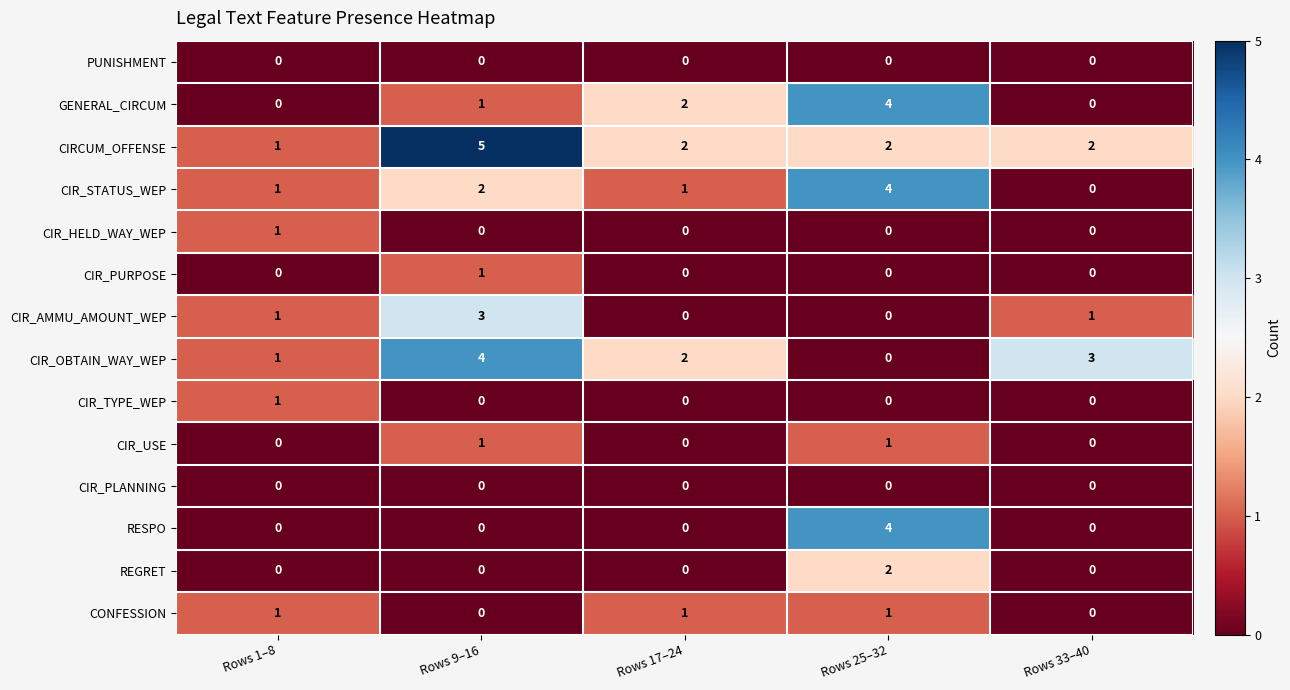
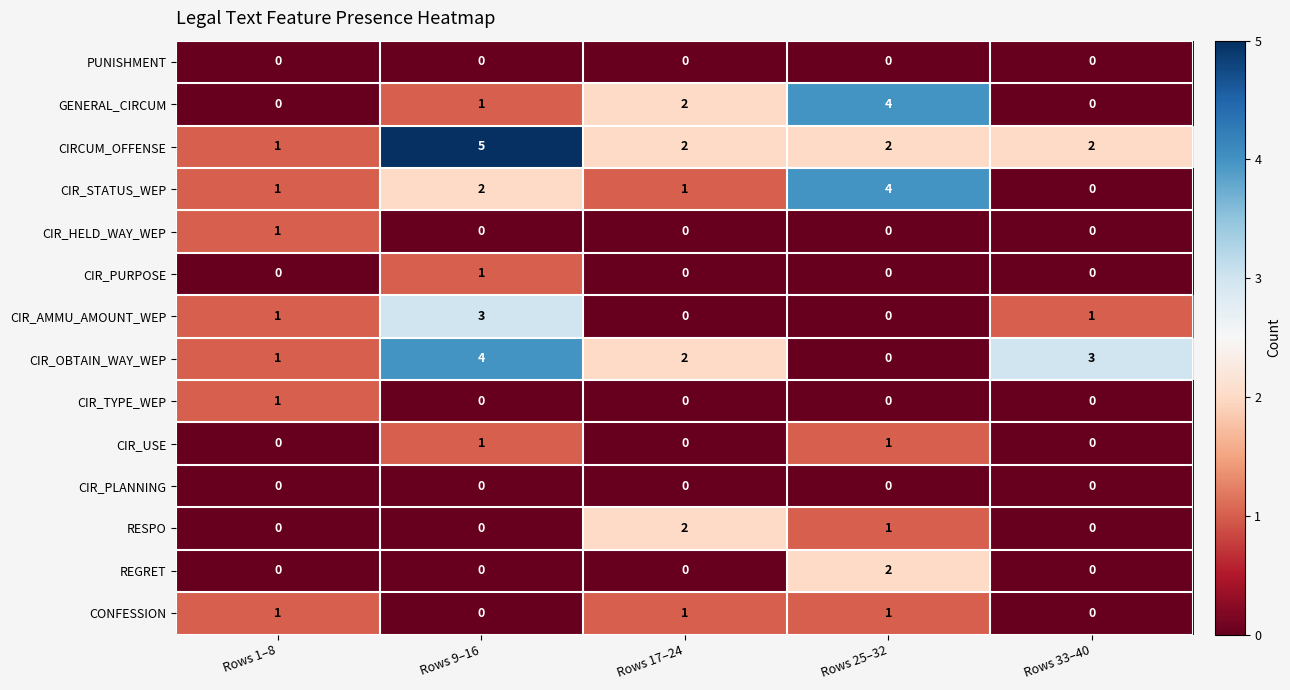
  {
    "PUNISHMENT": {
      "Rows 1–8": 0,
      "Rows 9–16": 0,
      "Rows 17–24": 0,
      "Rows 25–32": 0,
      "Rows 33–40": 0
    },
    "GENERAL_CIRCUM": {
      "Rows 1–8": 0,
      "Rows 9–16": 1,
      "Rows 17–24": 2,
      "Rows 25–32": 4,
      "Rows 33–40": 0
    },
    "CIRCUM_OFFENSE": {
      "Rows 1–8": 1,
      "Rows 9–16": 5,
      "Rows 17–24": 2,
      "Rows 25–32": 2,
      "Rows 33–40": 2
    },
    "CIR_STATUS_WEP": {
      "Rows 1–8": 1,
      "Rows 9–16": 2,
      "Rows 17–24": 1,
      "Rows 25–32": 4,
      "Rows 33–40": 0
    },
    "CIR_HELD_WAY_WEP": {
      "Rows 1–8": 1,
      "Rows 9–16": 0,
      "Rows 17–24": 0,
      "Rows 25–32": 0,
      "Rows 33–40": 0
    },
    "CIR_PURPOSE": {
      "Rows 1–8": 0,
      "Rows 9–16": 1,
      "Rows 17–24": 0,
      "Rows 25–32": 0,
      "Rows 33–40": 0
    },
    "CIR_AMMU_AMOUNT_WEP": {
      "Rows 1–8": 1,
      "Rows 9–16": 3,
      "Rows 17–24": 0,
      "Rows 25–32": 0,
      "Rows 33–40": 1
    },
    "CIR_OBTAIN_WAY_WEP": {
      "Rows 1–8": 1,
      "Rows 9–16": 4,
      "Rows 17–24": 2,
      "Rows 25–32": 0,
      "Rows 33–40": 3
    },
    "CIR_TYPE_WEP": {
      "Rows 1–8": 1,
      "Rows 9–16": 0,
      "Rows 17–24": 0,
      "Rows 25–32": 0,
      "Rows 33–40": 0
    },
    "CIR_USE": {
      "Rows 1–8": 0,
      "Rows 9–16": 1,
      "Rows 17–24": 0,
      "Rows 25–32": 1,
      "Rows 33–40": 0
    },
    "CIR_PLANNING": {
      "Rows 1–8": 0,
      "Rows 9–16": 0,
      "Rows 17–24": 0,
      "Rows 25–32": 0,
      "Rows 33–40": 0
    },
    "RESPO": {
      "Rows 1–8": 0,
      "Rows 9–16": 0,
-     "Rows 17–24": 0,
-     "Rows 25–32": 4,
+     "Rows 17–24": 2,
+     "Rows 25–32": 1,
      "Rows 33–40": 0
    },
    "REGRET": {
      "Rows 1–8": 0,
      "Rows 9–16": 0,
      "Rows 17–24": 0,
      "Rows 25–32": 2,
      "Rows 33–40": 0
    },
    "CONFESSION": {
      "Rows 1–8": 1,
      "Rows 9–16": 0,
      "Rows 17–24": 1,
      "Rows 25–32": 1,
      "Rows 33–40": 0
    }
  }
